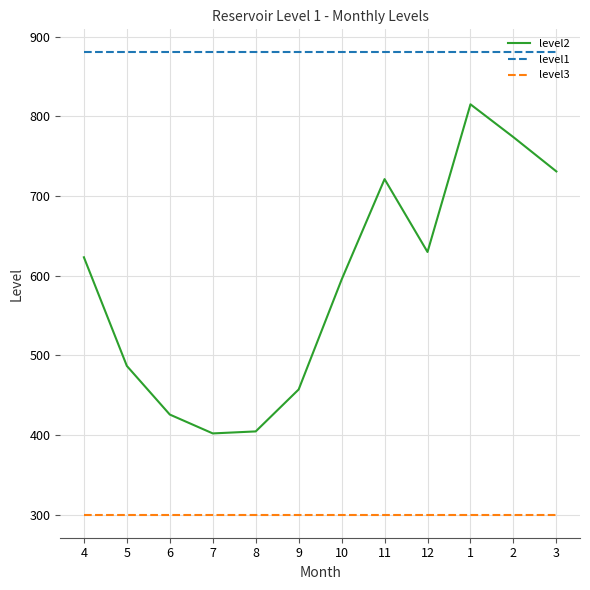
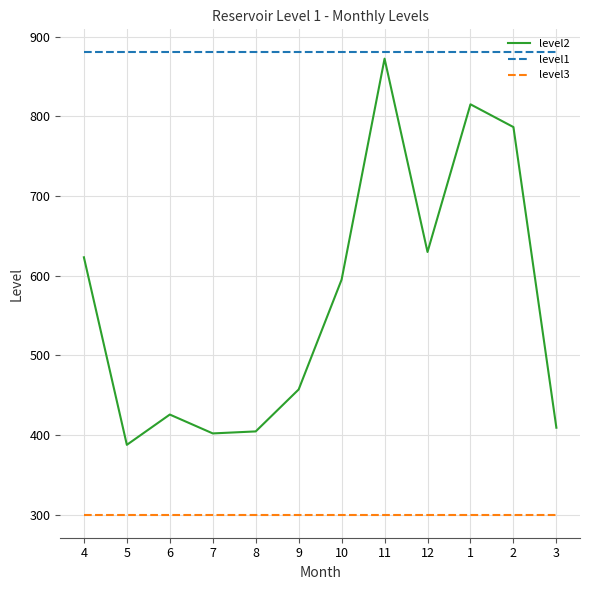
  {
    "level2": {
      "4": 620,
-     "5": 490,
+     "5": 390,
      "6": 430,
      "7": 400,
      "8": 400,
      "9": 460,
      "10": 590,
-     "11": 720,
+     "11": 870,
      "12": 630,
      "1": 810,
-     "2": 770,
-     "3": 730
+     "2": 790,
+     "3": 410
    },
    "level1": {
      "4": 880,
      "5": 880,
      "6": 880,
      "7": 880,
      "8": 880,
      "9": 880,
      "10": 880,
      "11": 880,
      "12": 880,
      "1": 880,
      "2": 880,
      "3": 880
    },
    "level3": {
      "4": 300,
      "5": 300,
      "6": 300,
      "7": 300,
      "8": 300,
      "9": 300,
      "10": 300,
      "11": 300,
      "12": 300,
      "1": 300,
      "2": 300,
      "3": 300
    }
  }
